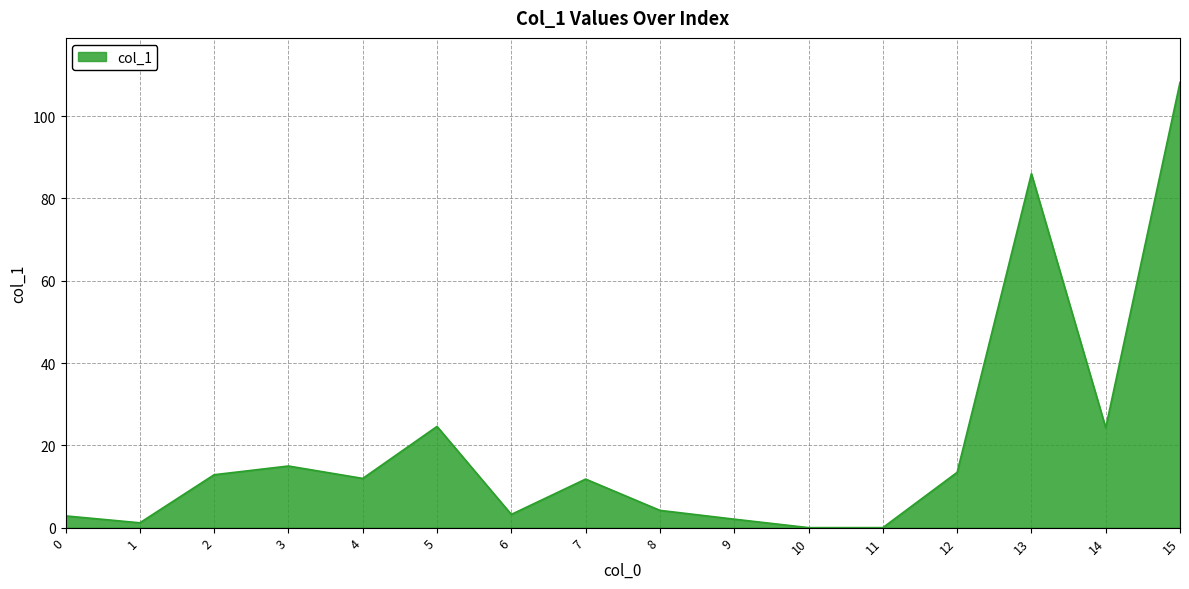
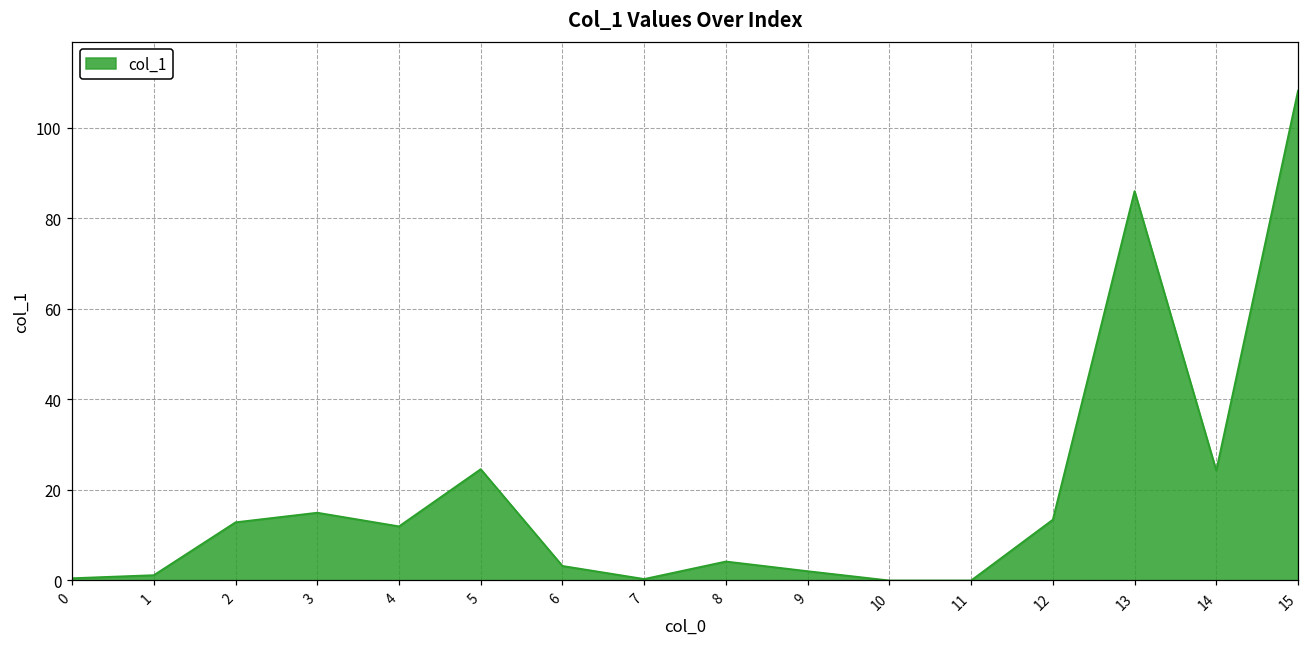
  {
-   "0": 3,
+   "0": 0,
    "1": 1,
    "2": 13,
    "3": 15,
    "4": 12,
    "5": 25,
    "6": 3,
-   "7": 12,
+   "7": 0,
    "8": 4,
    "9": 2,
    "10": 0,
    "11": 0,
    "12": 13,
    "13": 86,
    "14": 24,
    "15": 108
  }
